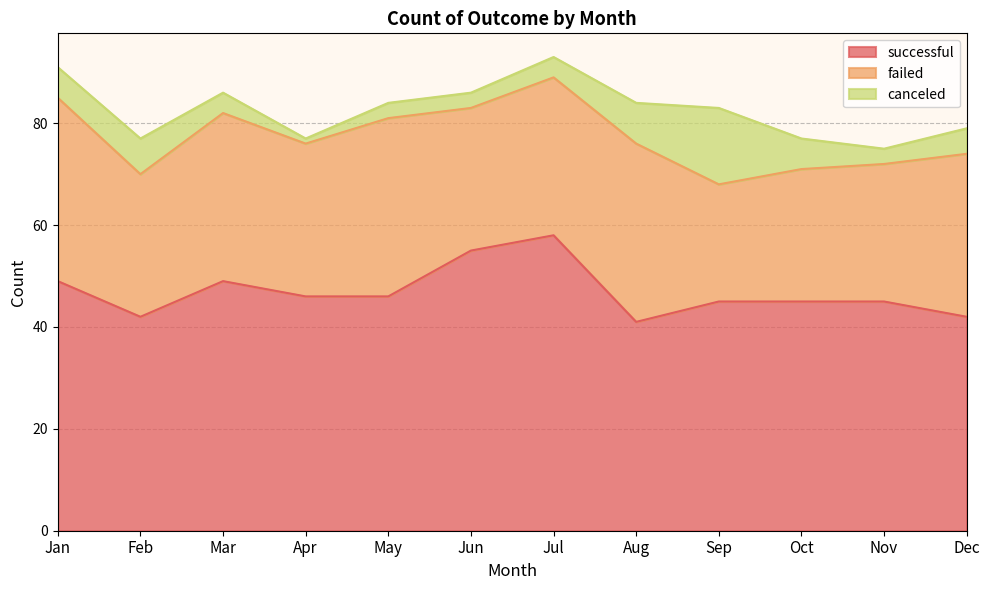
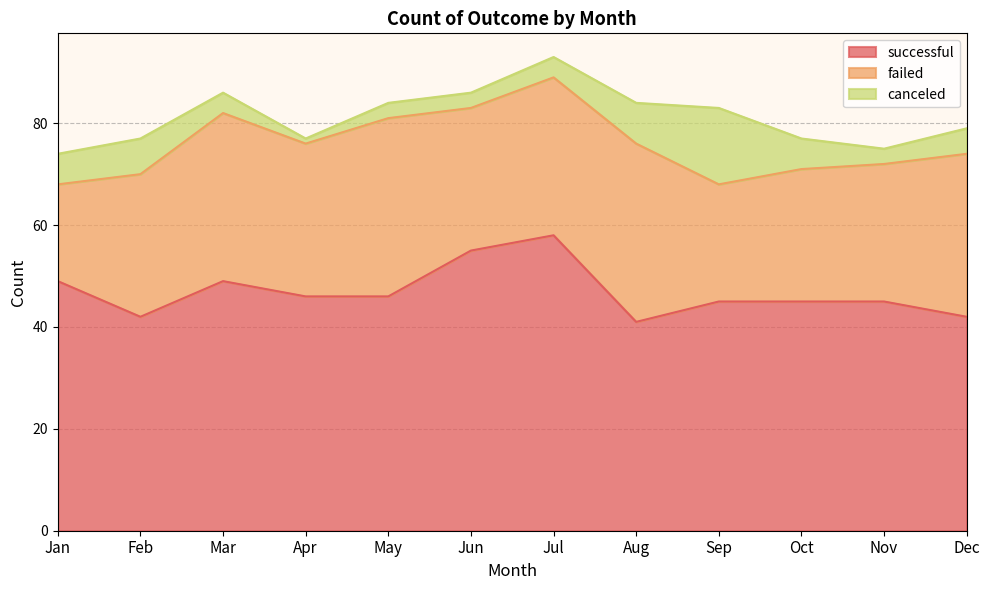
  {
    "successful": {
      "Jan": 49,
      "Feb": 42,
      "Mar": 49,
      "Apr": 46,
      "May": 46,
      "Jun": 55,
      "Jul": 58,
      "Aug": 41,
      "Sep": 45,
      "Oct": 45,
      "Nov": 45,
      "Dec": 42
    },
    "failed": {
-     "Jan": 36,
+     "Jan": 19,
      "Feb": 28,
      "Mar": 33,
      "Apr": 30,
      "May": 35,
      "Jun": 28,
      "Jul": 31,
      "Aug": 35,
      "Sep": 23,
      "Oct": 26,
      "Nov": 27,
      "Dec": 32
    },
    "canceled": {
      "Jan": 6,
      "Feb": 7,
      "Mar": 4,
      "Apr": 1,
      "May": 3,
      "Jun": 3,
      "Jul": 4,
      "Aug": 8,
      "Sep": 15,
      "Oct": 6,
      "Nov": 3,
      "Dec": 5
    }
  }
